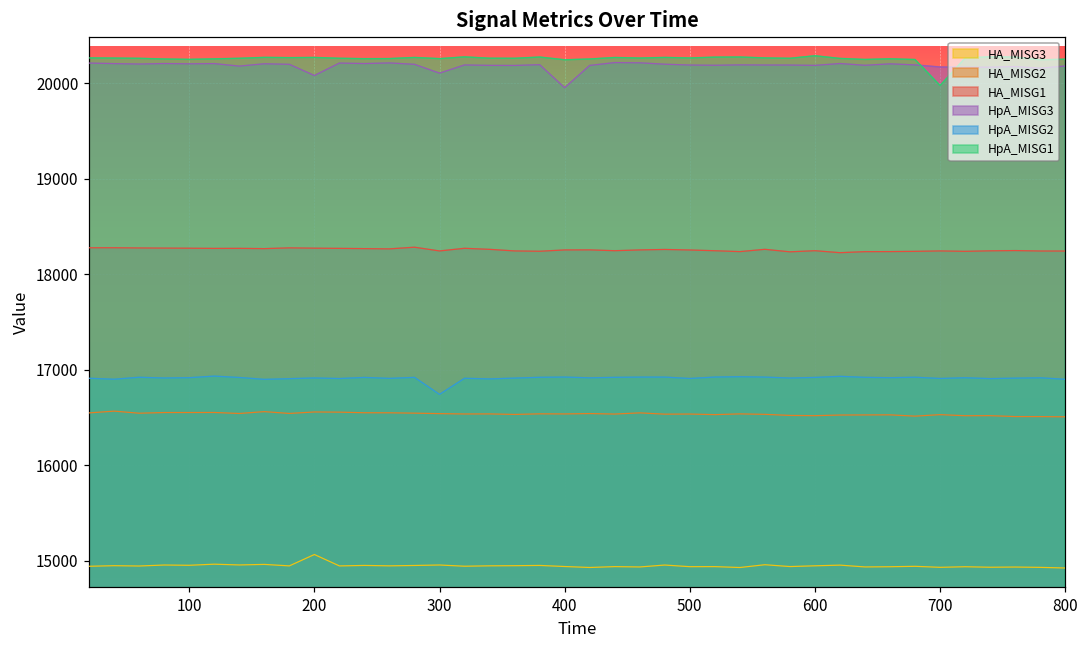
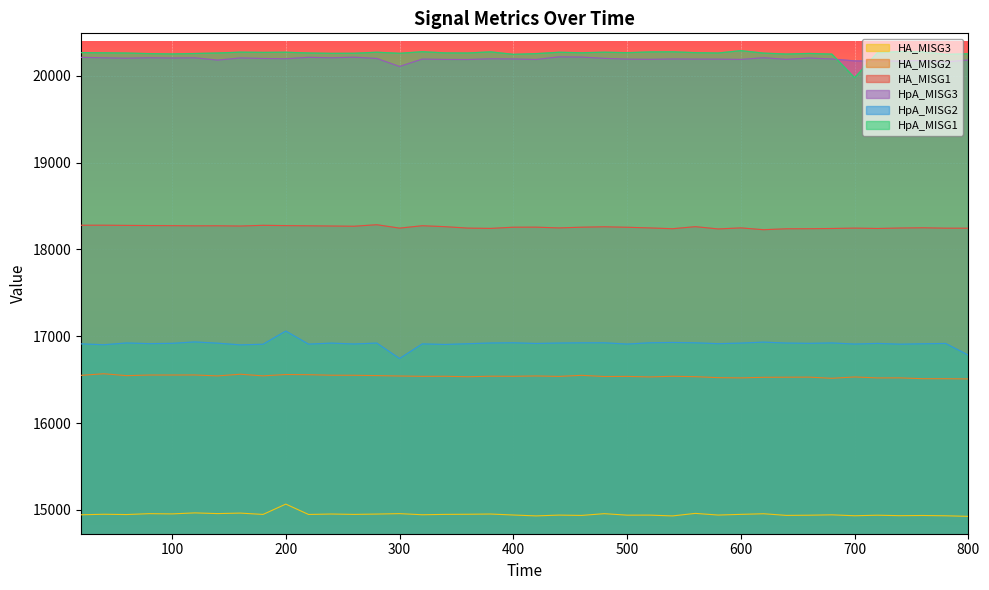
  {
    "HA_MISG3": {
      "100": 15000,
      "200": 15100,
      "300": 15000,
      "400": 14900,
      "500": 14900,
      "600": 14900,
      "700": 14900,
      "800": 14900
    },
    "HpA_MISG3": {
      "100": 20200,
-     "200": 20100,
+     "200": 20200,
      "300": 20100,
-     "400": 20000,
+     "400": 20200,
      "500": 20200,
      "600": 20200,
      "700": 20200,
      "800": 20200
    },
    "HpA_MISG2": {
      "100": 16900,
-     "200": 16900,
+     "200": 17100,
      "300": 16700,
      "400": 16900,
      "500": 16900,
      "600": 16900,
      "700": 16900,
-     "800": 16900
+     "800": 16800
    },
    "HpA_MISG1": {
      "100": 20300,
      "200": 20300,
      "300": 20300,
      "400": 20200,
      "500": 20300,
      "600": 20300,
      "700": 20000,
      "800": 20300
    }
  }
